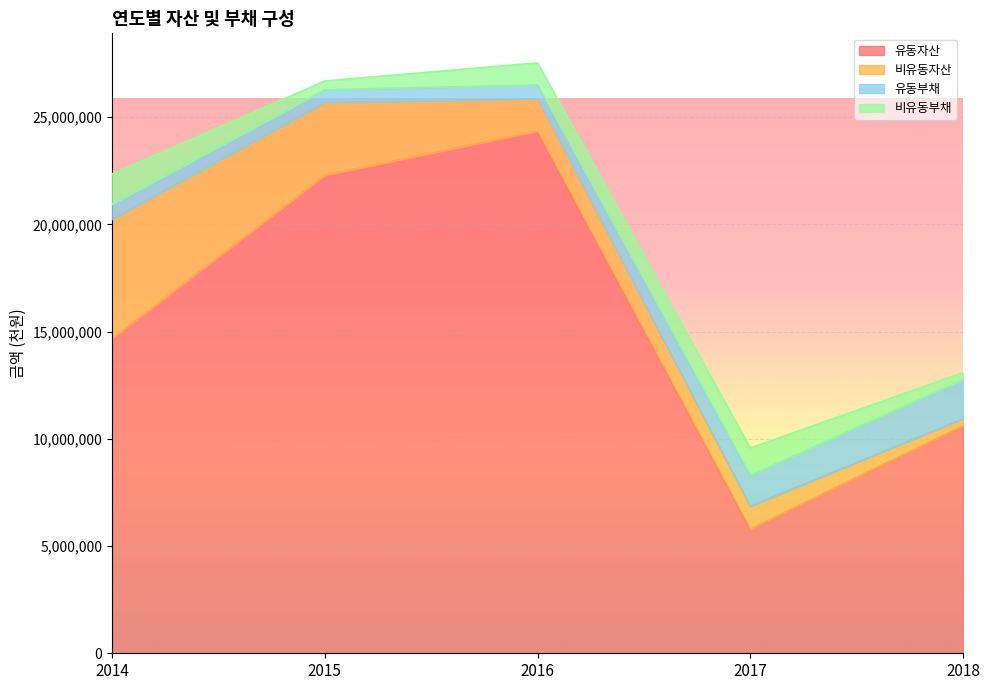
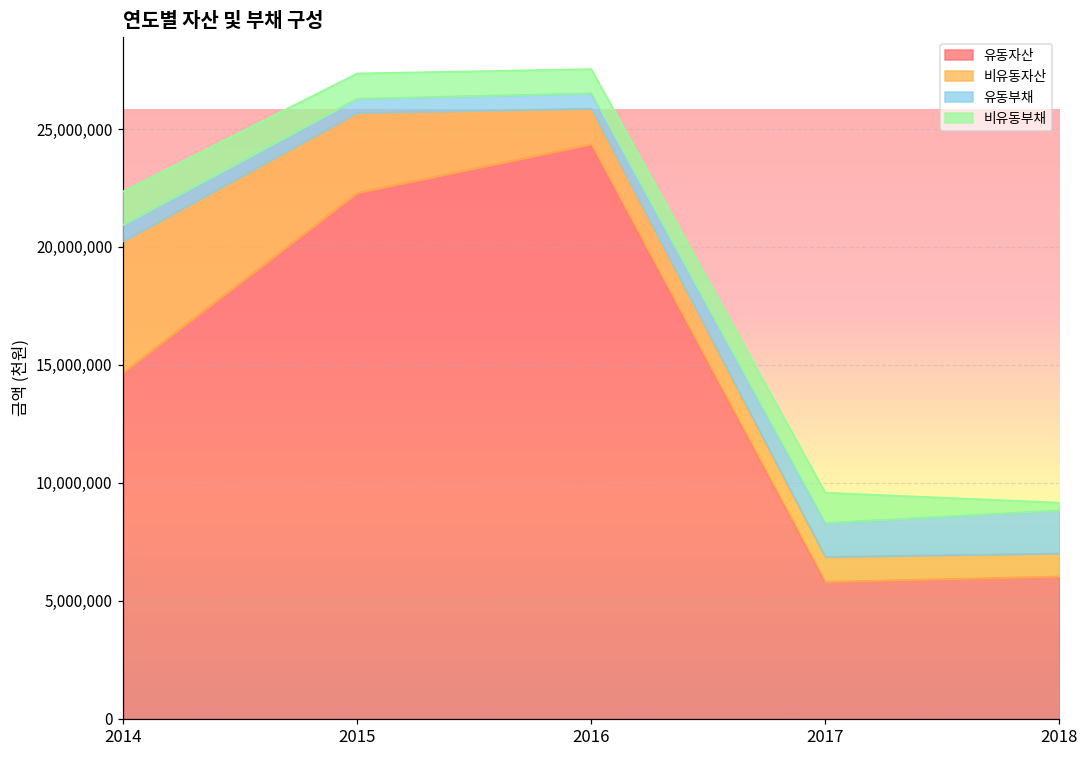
  {
    "유동자산": {
      "2014": "14,700,000",
      "2015": "22,300,000",
      "2016": "24,400,000",
      "2017": "5,800,000",
-     "2018": "10,600,000"
+     "2018": "6,000,000"
    },
    "비유동자산": {
      "2014": "5,600,000",
      "2015": "3,400,000",
      "2016": "1,500,000",
      "2017": "1,100,000",
-     "2018": "300,000"
+     "2018": "1,000,000"
    },
    "유동부채": {
      "2014": "700,000",
      "2015": "600,000",
      "2016": "700,000",
      "2017": "1,400,000",
      "2018": "1,800,000"
    },
    "비유동부채": {
      "2014": "1,400,000",
-     "2015": "400,000",
+     "2015": "1,100,000",
      "2016": "1,000,000",
      "2017": "1,300,000",
      "2018": "300,000"
    }
  }
